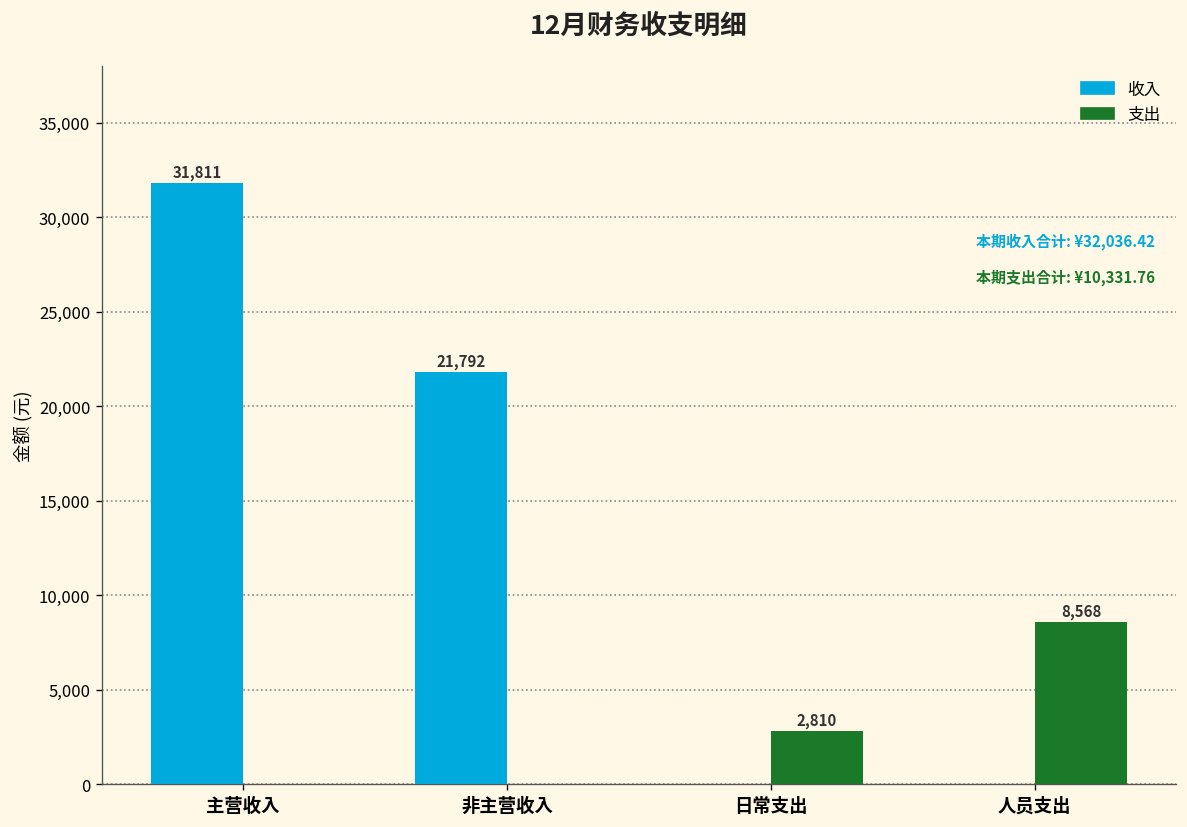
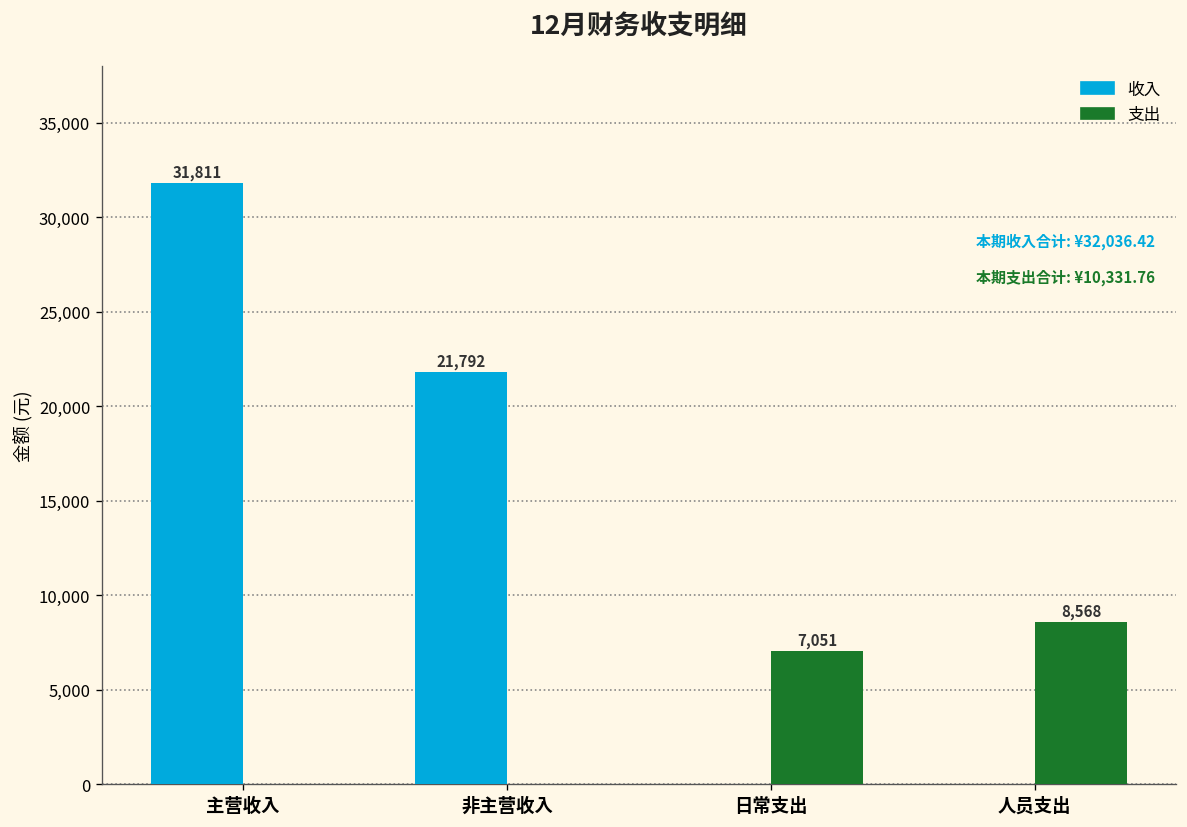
  {
    "收入": {
      "主营收入": "31,811",
      "非主营收入": "21,792"
    },
    "支出": {
-     "日常支出": "2,810",
+     "日常支出": "7,051",
      "人员支出": "8,568"
    }
  }
